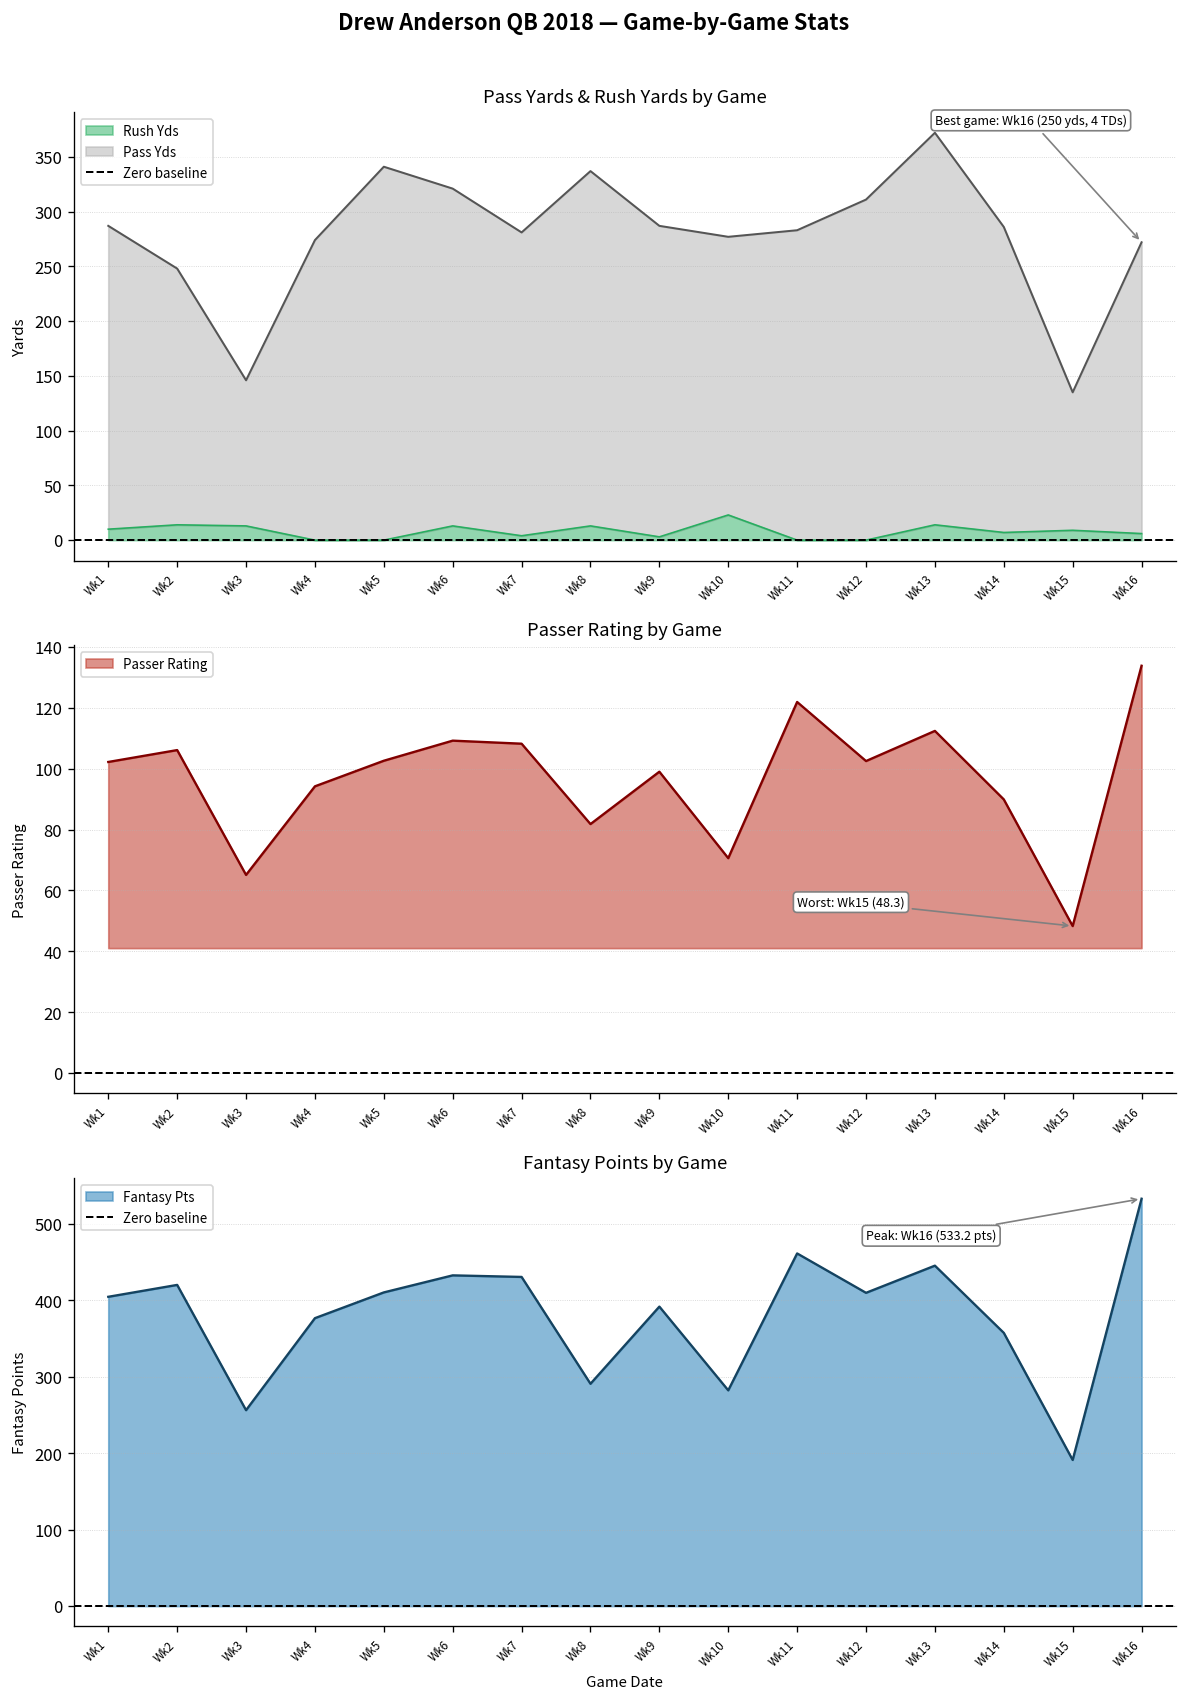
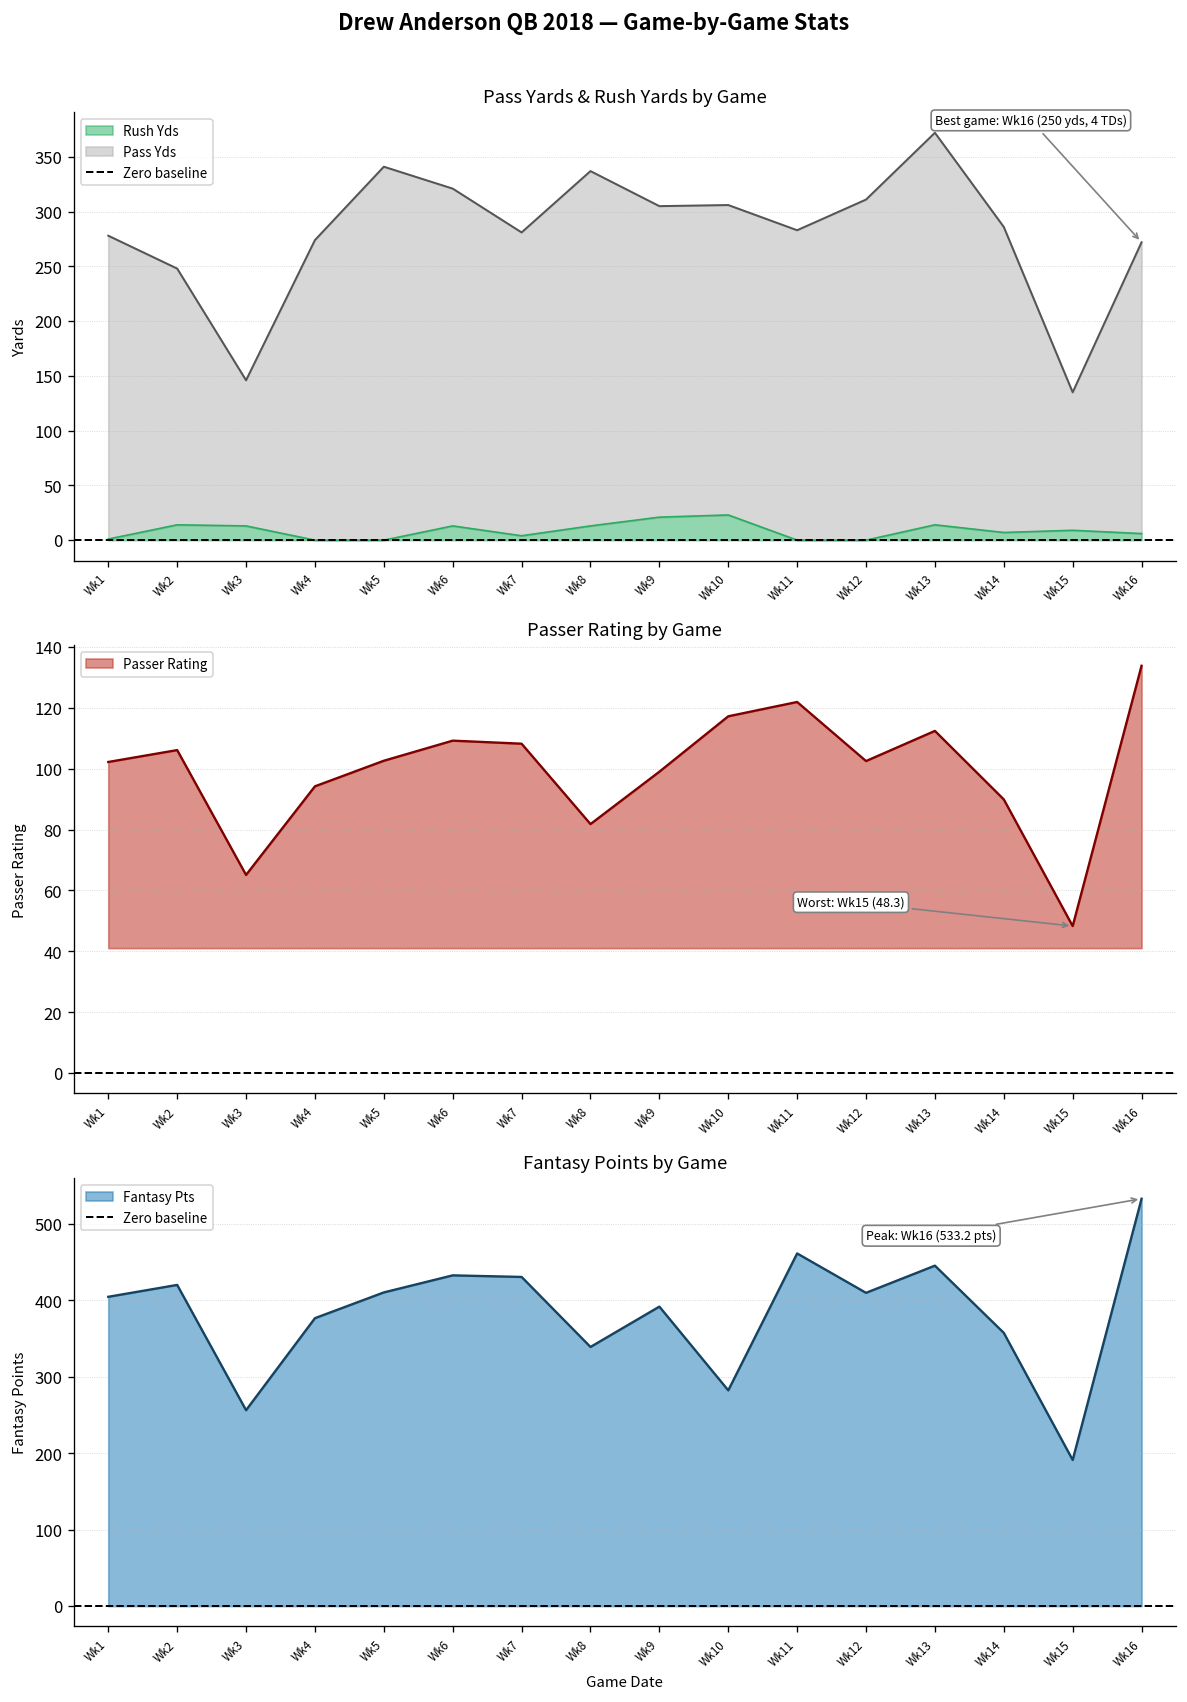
  {
    "Pass Yards & Rush Yards by Game": {
      "Rush Yds": {
-       "Wk1": 10,
+       "Wk1": 0,
        "Wk2": 10,
        "Wk3": 10,
        "Wk4": 0,
        "Wk5": 0,
        "Wk6": 10,
        "Wk7": 0,
        "Wk8": 10,
-       "Wk9": 0,
+       "Wk9": 20,
        "Wk10": 20,
        "Wk11": 0,
        "Wk12": 0,
        "Wk13": 10,
        "Wk14": 10,
        "Wk15": 10,
        "Wk16": 10
      },
      "Pass Yds": {
        "Wk1": 280,
        "Wk2": 230,
        "Wk3": 130,
        "Wk4": 270,
        "Wk5": 340,
        "Wk6": 310,
        "Wk7": 280,
        "Wk8": 320,
        "Wk9": 280,
-       "Wk10": 250,
+       "Wk10": 280,
        "Wk11": 280,
        "Wk12": 310,
        "Wk15": 130,
        "Wk16": 270
      }
    },
    "Passer Rating by Game": {
      "Wk1": 102,
      "Wk2": 106,
      "Wk3": 65,
      "Wk4": 94,
      "Wk5": 103,
      "Wk6": 109,
      "Wk7": 108,
      "Wk8": 82,
      "Wk9": 99,
-     "Wk10": 71,
+     "Wk10": 117,
      "Wk11": 122,
      "Wk12": 103,
      "Wk13": 112,
      "Wk14": 90,
      "Wk16": 134
    },
    "Fantasy Points by Game": {
      "Wk1": 400,
      "Wk2": 420,
      "Wk3": 260,
      "Wk4": 380,
      "Wk5": 410,
      "Wk6": 430,
      "Wk7": 430,
-     "Wk8": 290,
+     "Wk8": 340,
      "Wk9": 390,
      "Wk10": 280,
      "Wk11": 460,
      "Wk12": 410,
      "Wk13": 450,
      "Wk14": 360,
      "Wk15": 190
    }
  }
